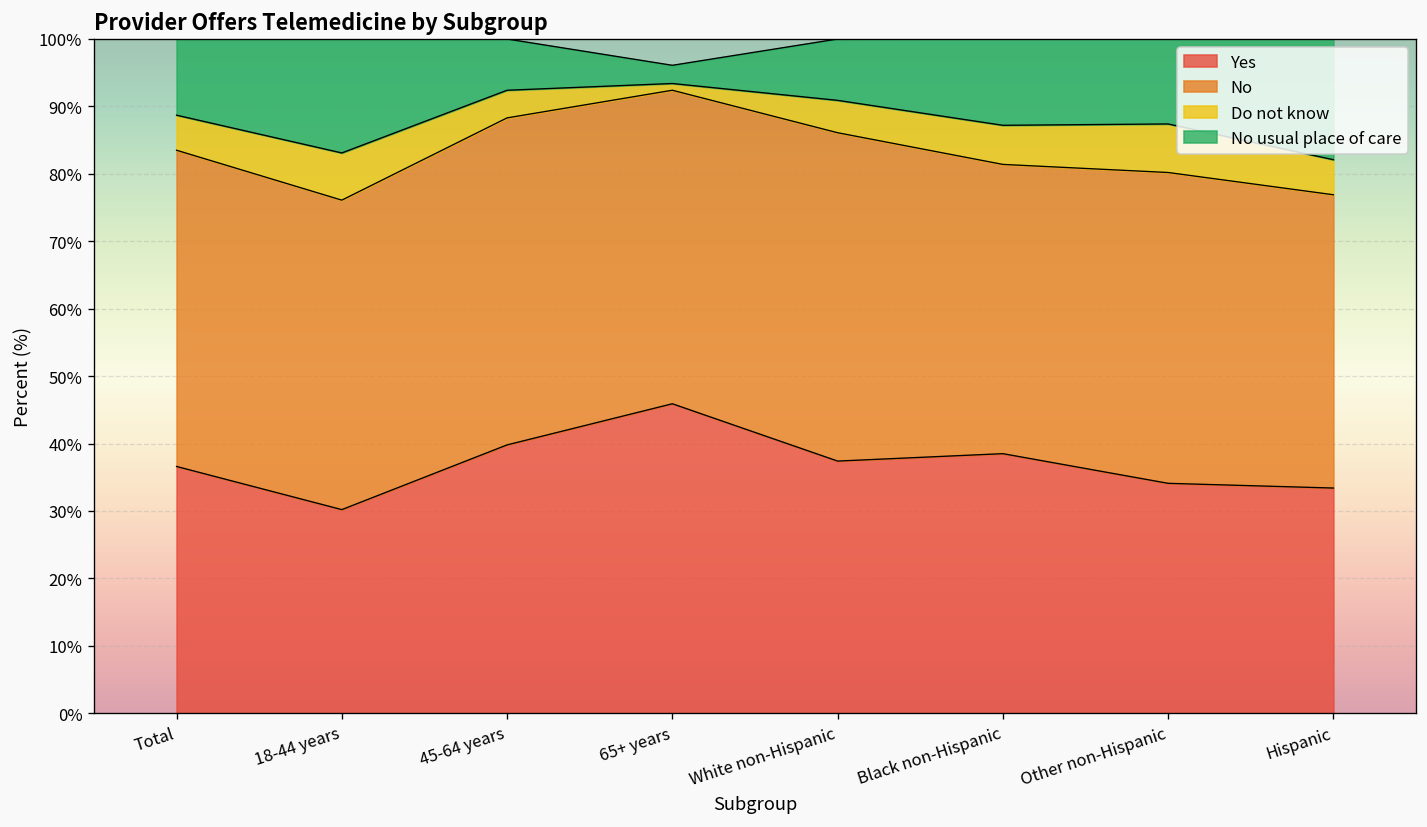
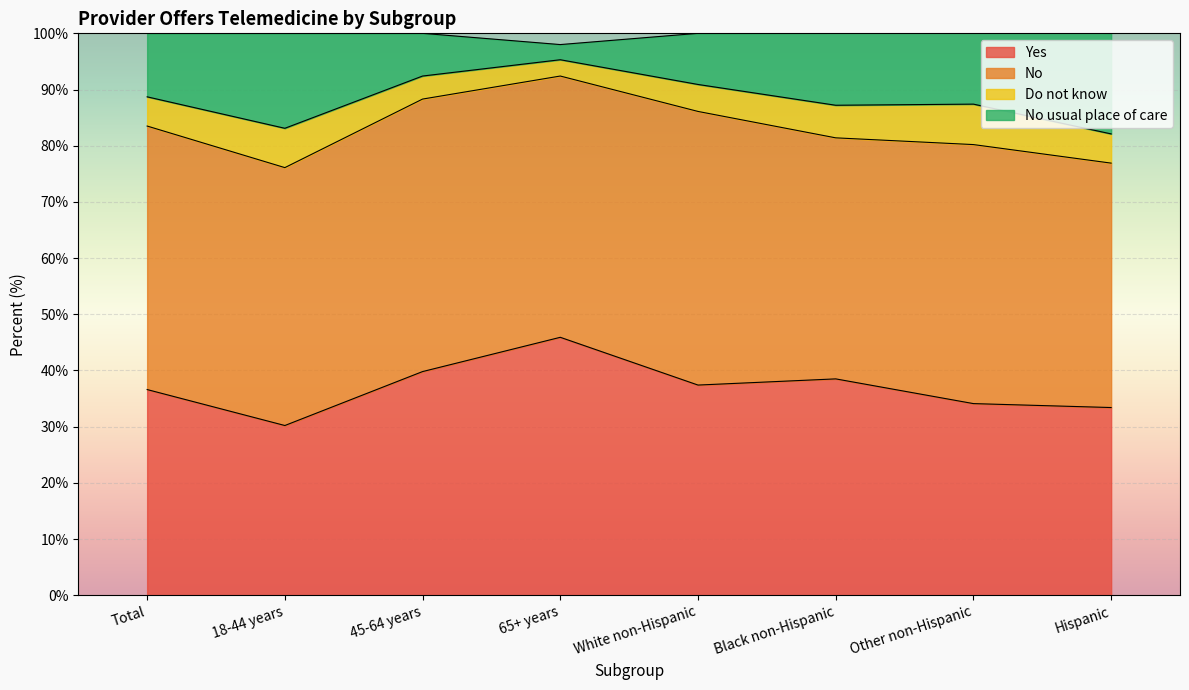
  {
    "Do not know": {
      "Total": "5%",
      "18-44 years": "7%",
      "45-64 years": "4%",
-     "65+ years": "1%",
+     "65+ years": "3%",
      "White non-Hispanic": "5%",
      "Black non-Hispanic": "6%",
      "Other non-Hispanic": "7%",
      "Hispanic": "5%"
    },
    "No usual place of care": {
      "Total": "11%",
      "18-44 years": "17%",
      "45-64 years": "8%",
      "65+ years": "3%",
      "White non-Hispanic": "9%",
      "Black non-Hispanic": "13%",
      "Hispanic": "18%"
    }
  }
